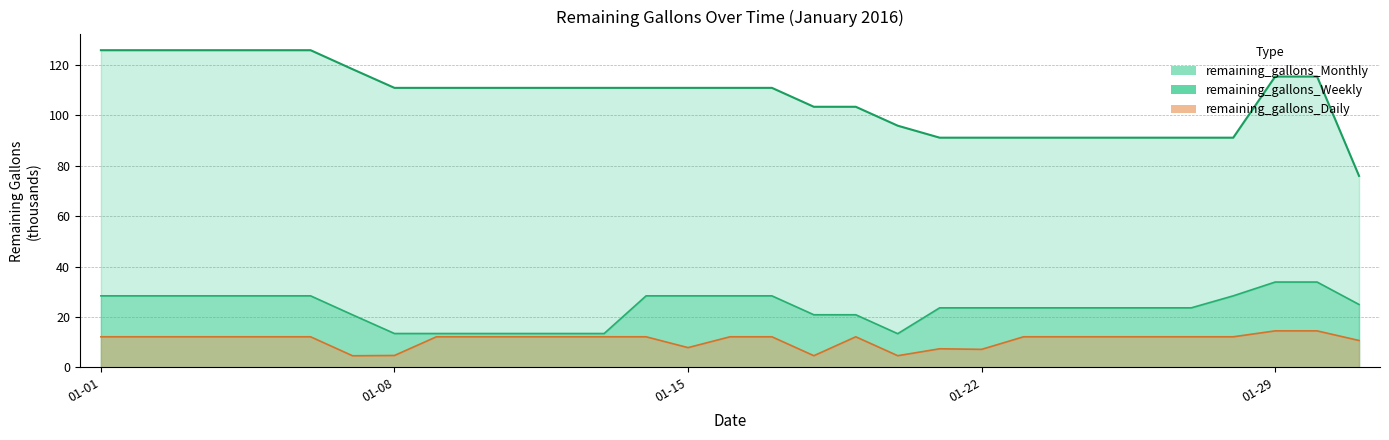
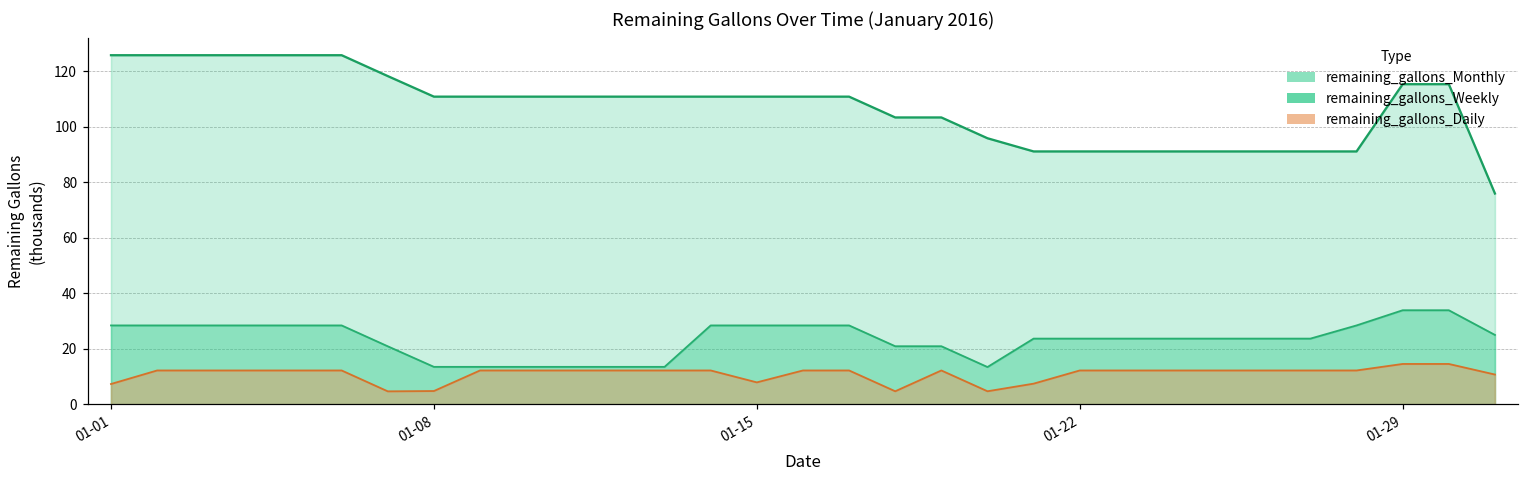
  {
    "remaining_gallons_Daily": {
-     "01-01": 12,
+     "01-01": 7,
      "01-08": 5,
      "01-15": 8,
-     "01-22": 7,
+     "01-22": 12,
      "01-29": 15
    }
  }
